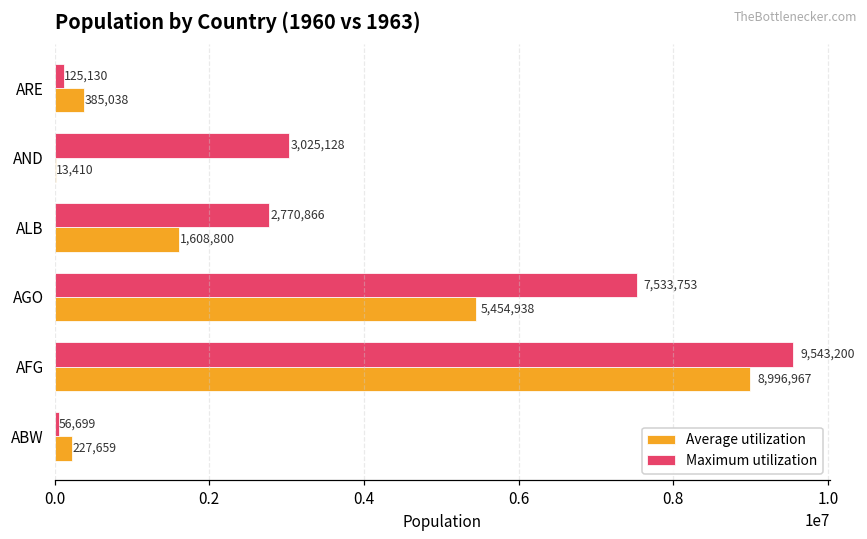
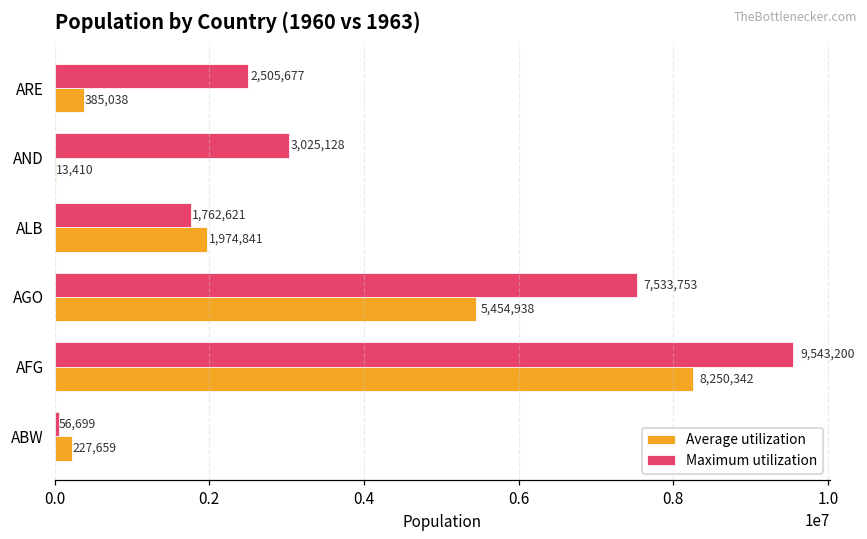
  {
    "Average utilization": {
      "ARE": "385,038",
      "AND": "13,410",
-     "ALB": "1,608,800",
+     "ALB": "1,974,841",
      "AGO": "5,454,938",
-     "AFG": "8,996,967",
+     "AFG": "8,250,342",
      "ABW": "227,659"
    },
    "Maximum utilization": {
-     "ARE": "125,130",
+     "ARE": "2,505,677",
      "AND": "3,025,128",
-     "ALB": "2,770,866",
+     "ALB": "1,762,621",
      "AGO": "7,533,753",
      "AFG": "9,543,200",
      "ABW": "56,699"
    }
  }
